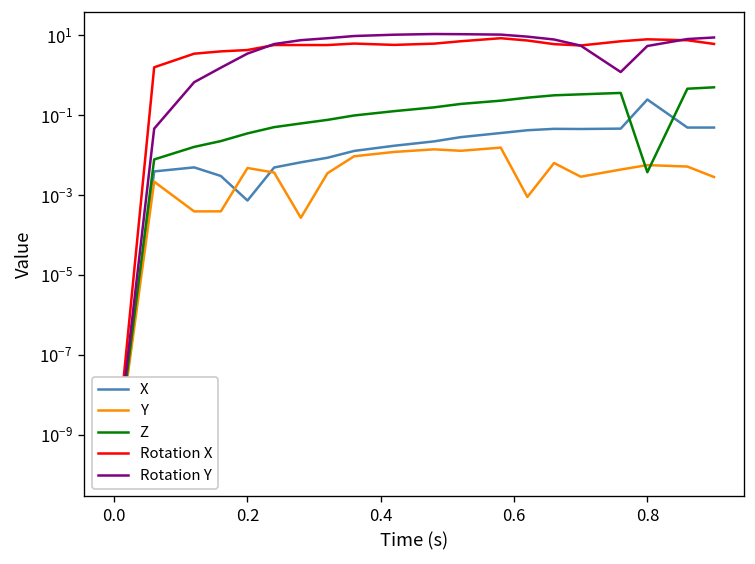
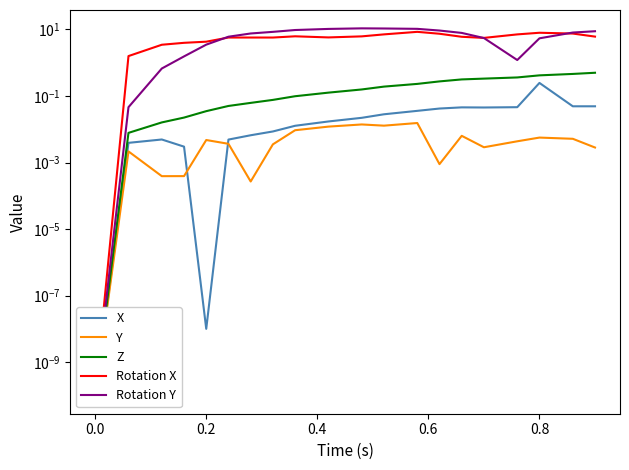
  {
    "X": {
-     "0.2": 0.0007,
+     "0.2": 0.000000010,
      "0.8": 0.2
    },
    "Y": {
      "0.2": 0.005,
      "0.8": 0.006
    },
    "Z": {
      "0.2": 0.03,
-     "0.8": 0.004
+     "0.8": 0.4
    },
    "Rotation X": {
      "0.2": 4,
      "0.8": 8
    },
    "Rotation Y": {
      "0.2": 3,
      "0.8": 5
    }
  }
